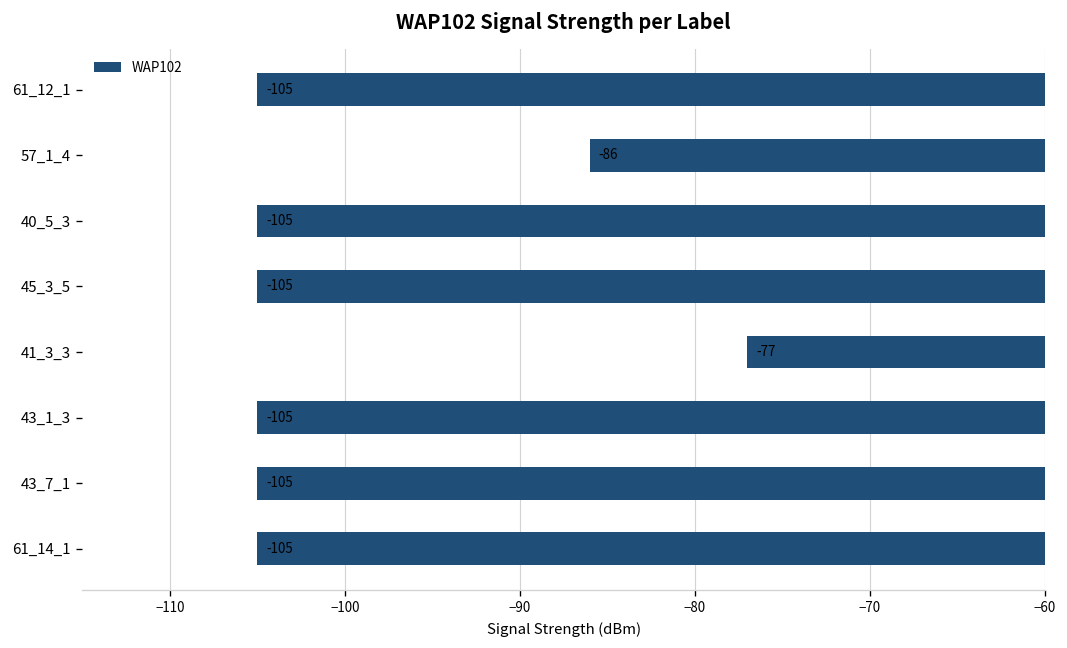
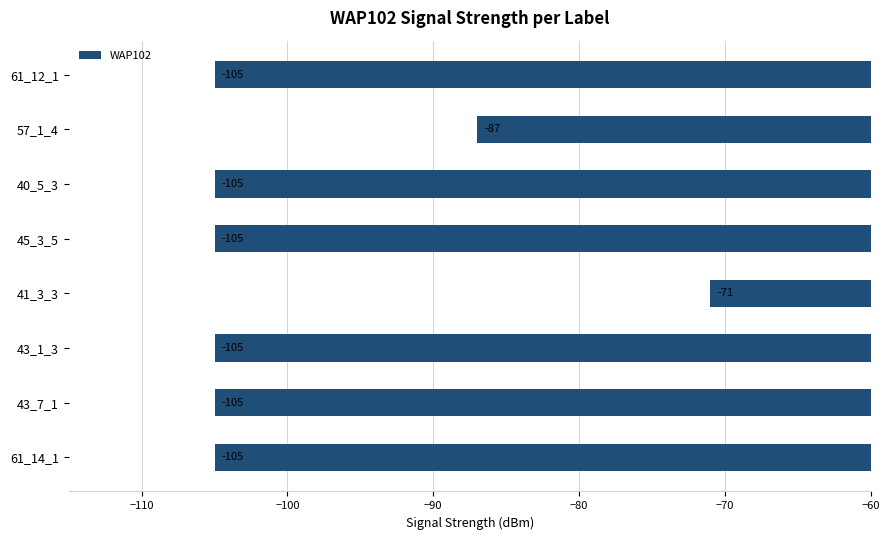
  {
    "61_12_1": -105,
-   "57_1_4": -86,
+   "57_1_4": -87,
    "40_5_3": -105,
    "45_3_5": -105,
-   "41_3_3": -77,
+   "41_3_3": -71,
    "43_1_3": -105,
    "43_7_1": -105,
    "61_14_1": -105
  }
